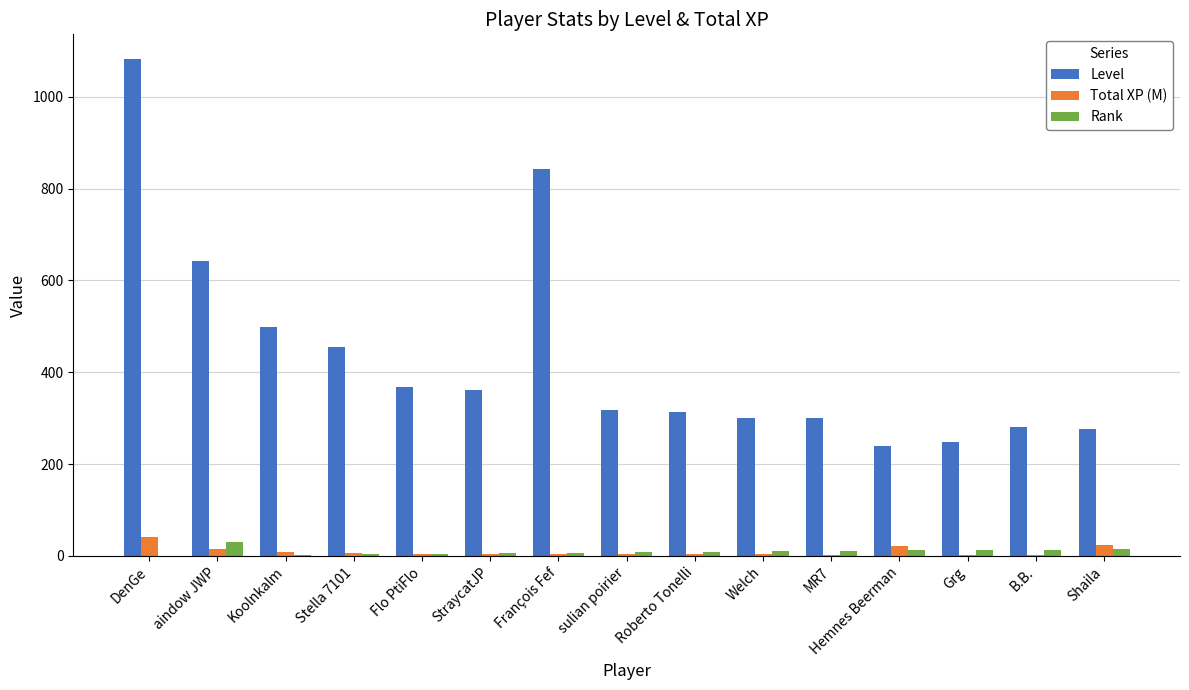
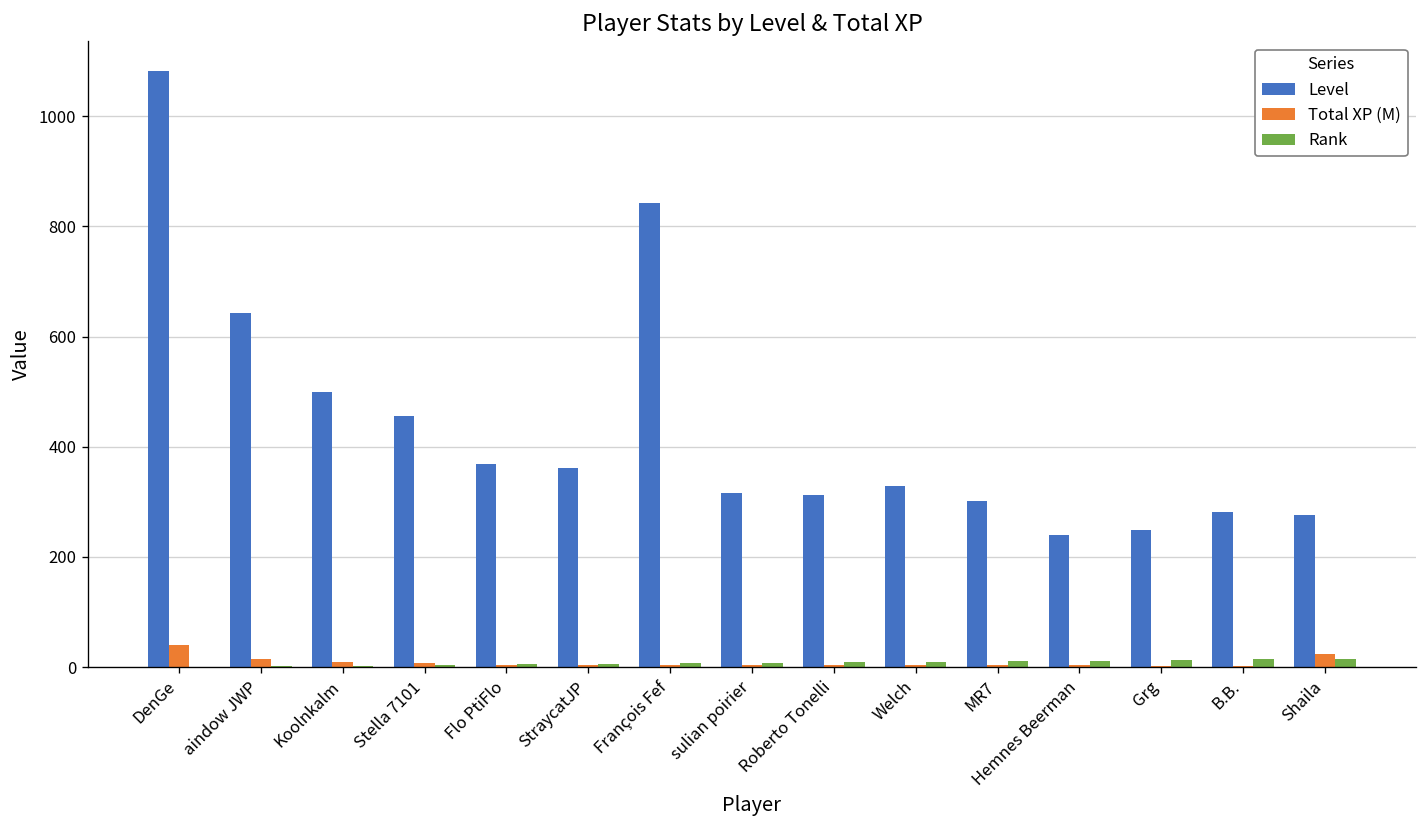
  {
    "Level": {
      "DenGe": 1080,
      "aindow JWP": 640,
      "Koolnkalm": 500,
      "Stella 7101": 460,
      "Flo PtiFlo": 370,
      "StraycatJP": 360,
      "François Fef": 840,
      "sulian poirier": 320,
      "Roberto Tonelli": 310,
-     "Welch": 300,
+     "Welch": 330,
      "MR7": 300,
      "Hemnes Beerman": 240,
      "Grg": 250,
      "B.B.": 280,
      "Shaila": 280
    },
    "Total XP (M)": {
      "DenGe": 40,
      "aindow JWP": 10,
      "Koolnkalm": 10,
      "Stella 7101": 10,
-     "Hemnes Beerman": 20,
+     "Hemnes Beerman": 0,
      "Shaila": 20
    },
    "Rank": {
-     "aindow JWP": 30,
+     "aindow JWP": 0,
      "StraycatJP": 10,
      "François Fef": 10,
      "sulian poirier": 10,
      "Roberto Tonelli": 10,
      "Welch": 10,
      "MR7": 10,
      "Hemnes Beerman": 10,
      "Grg": 10,
      "B.B.": 10,
      "Shaila": 20
    }
  }
